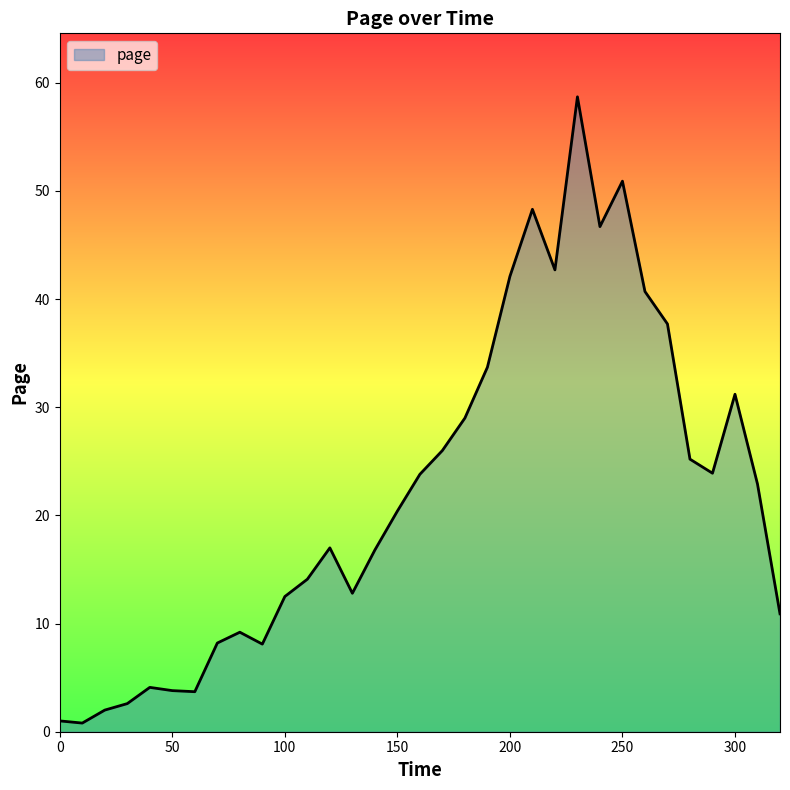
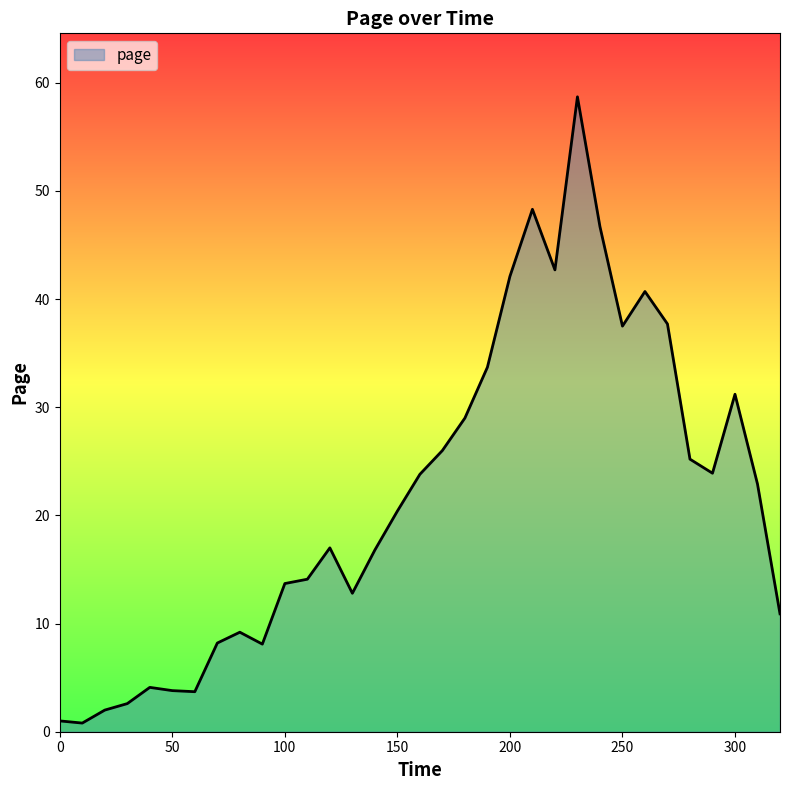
  {
    "0": 1.0,
    "50": 3.8,
-   "100": 12.5,
+   "100": 13.7,
    "150": 20.4,
    "200": 42.1,
-   "250": 50.9,
+   "250": 37.5,
    "300": 31.2
  }
